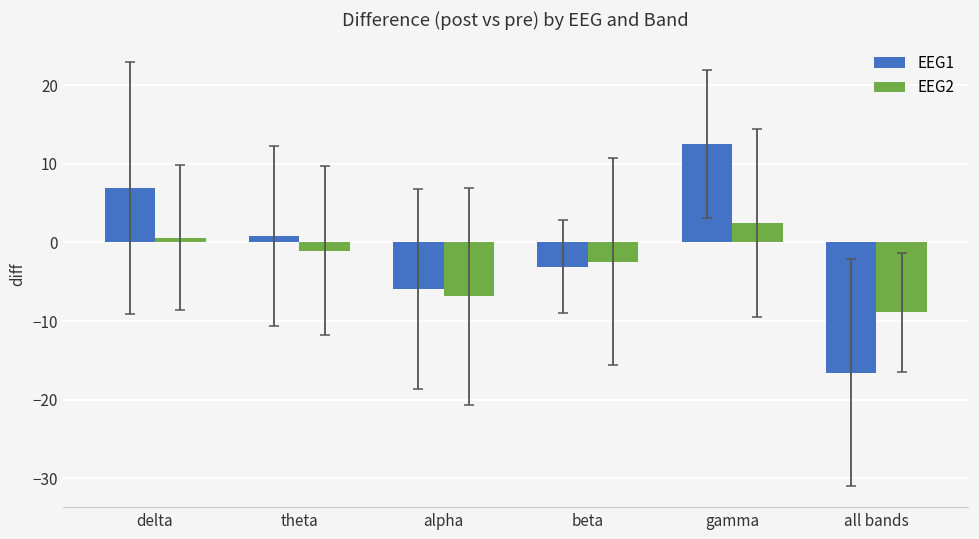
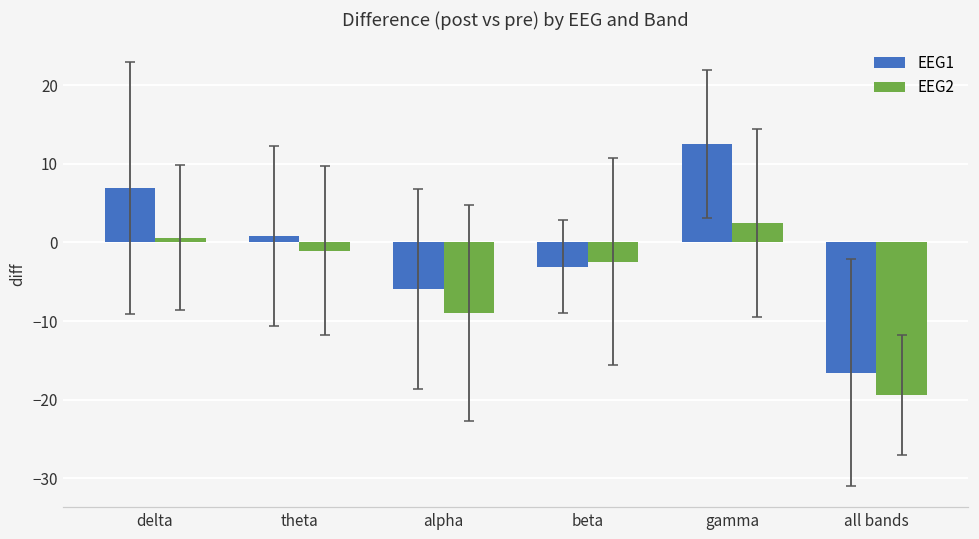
  {
    "EEG2": {
      "delta": 1,
      "theta": -1,
-     "alpha": -7,
+     "alpha": -9,
      "beta": -2,
      "gamma": 2,
-     "all bands": -9
+     "all bands": -19
    }
  }
